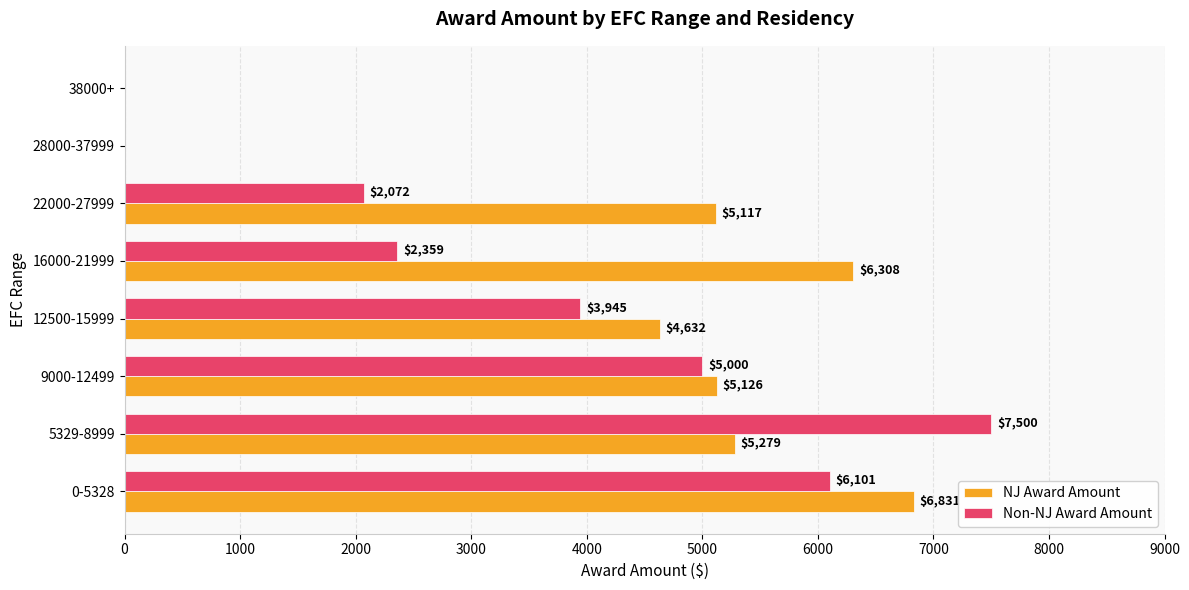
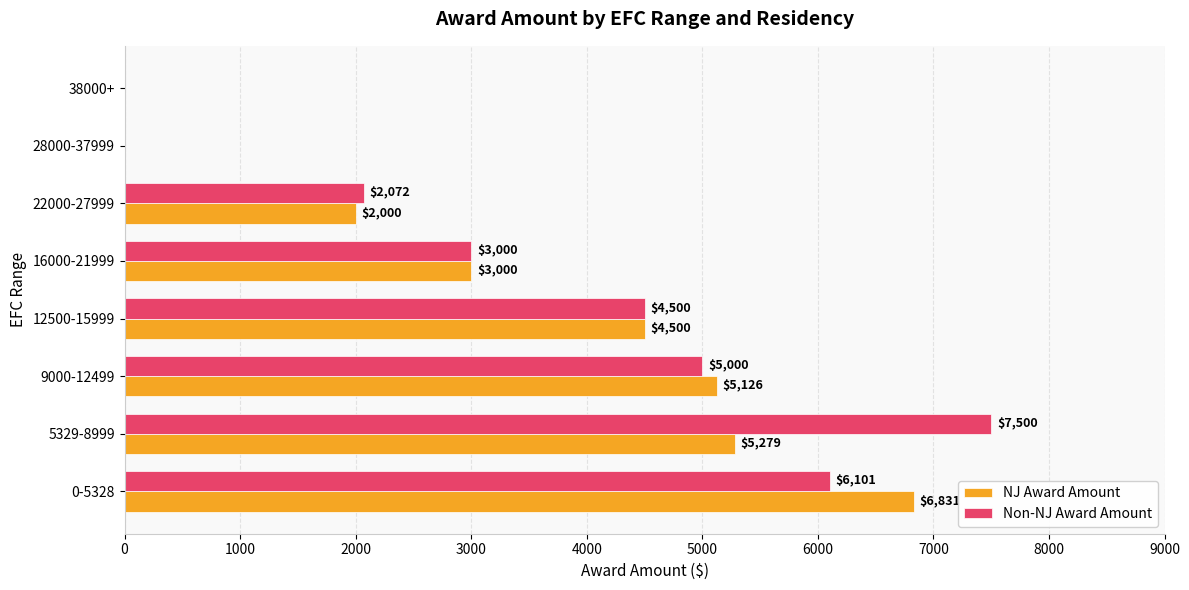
  {
    "NJ Award Amount": {
-     "22000-27999": "$5,117",
-     "16000-21999": "$6,308",
-     "12500-15999": "$4,632",
+     "22000-27999": "$2,000",
+     "16000-21999": "$3,000",
+     "12500-15999": "$4,500",
      "9000-12499": "$5,126",
      "5329-8999": "$5,279"
    },
    "Non-NJ Award Amount": {
      "22000-27999": "$2,072",
-     "16000-21999": "$2,359",
-     "12500-15999": "$3,945",
+     "16000-21999": "$3,000",
+     "12500-15999": "$4,500",
      "9000-12499": "$5,000",
      "5329-8999": "$7,500",
      "0-5328": "$6,101"
    }
  }
